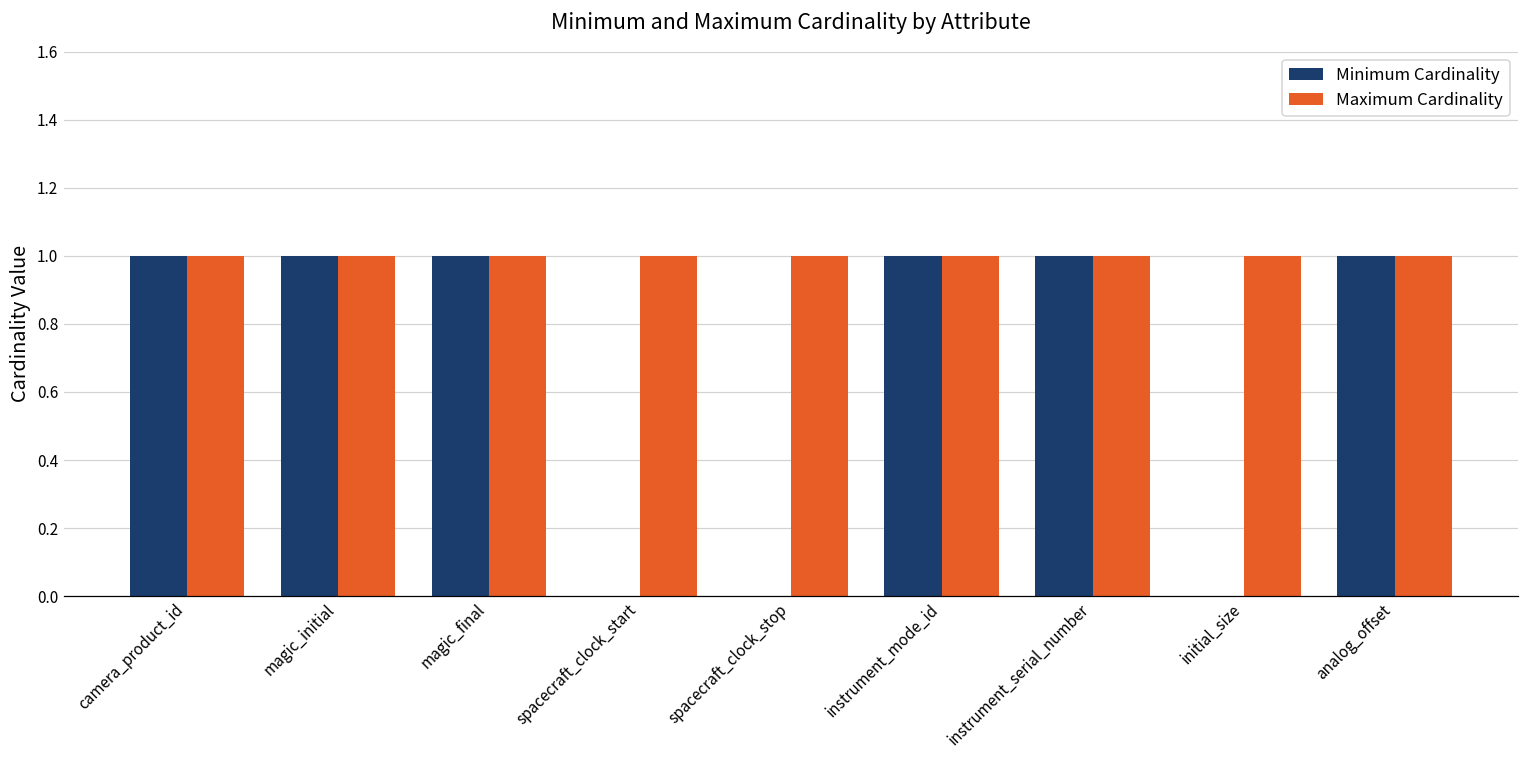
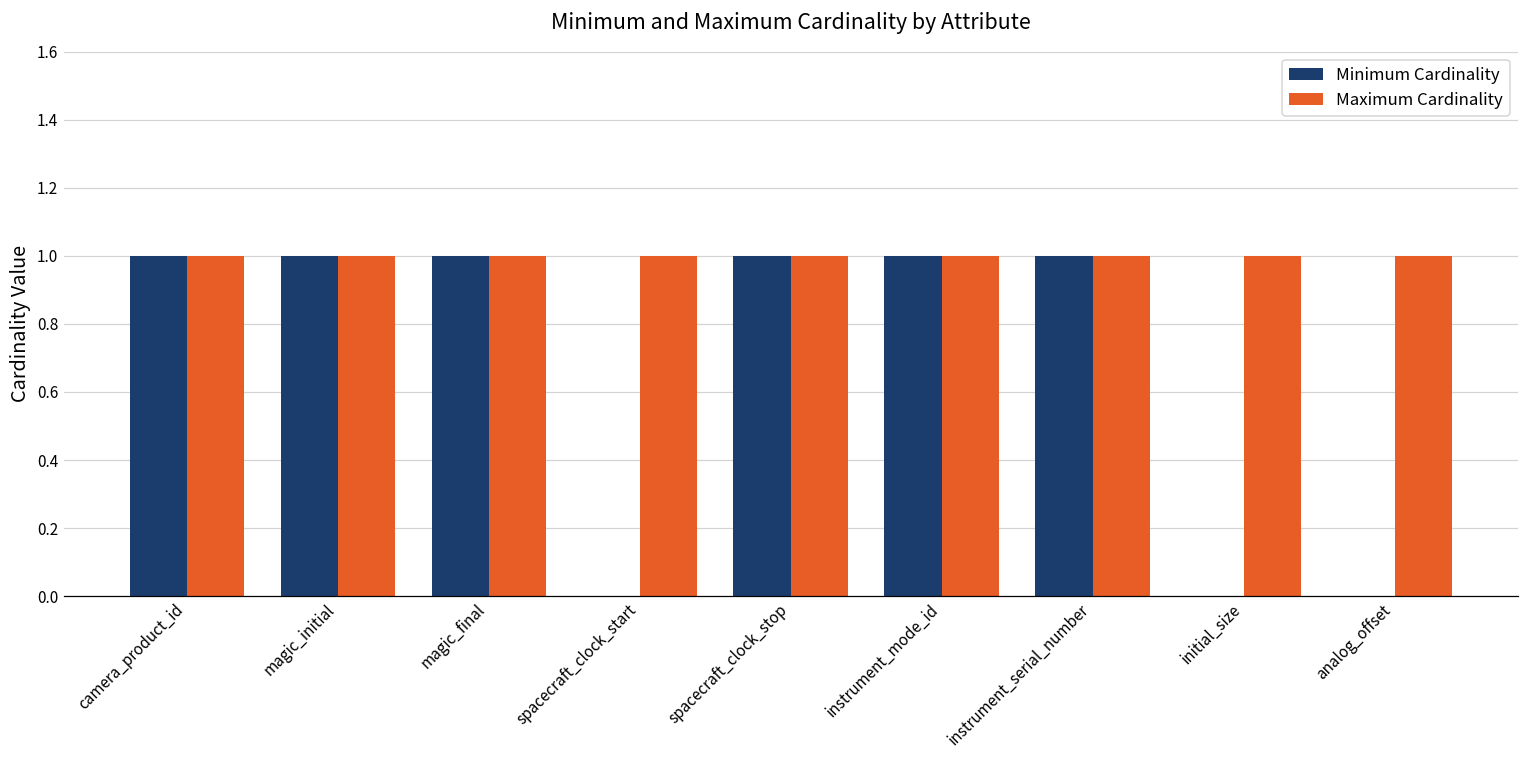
  {
    "Minimum Cardinality": {
      "camera_product_id": 1,
      "magic_initial": 1,
      "magic_final": 1,
      "spacecraft_clock_start": 0,
-     "spacecraft_clock_stop": 0,
+     "spacecraft_clock_stop": 1,
      "instrument_mode_id": 1,
      "instrument_serial_number": 1,
      "initial_size": 0,
-     "analog_offset": 1
+     "analog_offset": 0
    },
    "Maximum Cardinality": {
      "camera_product_id": 1,
      "magic_initial": 1,
      "magic_final": 1,
      "spacecraft_clock_start": 1,
      "spacecraft_clock_stop": 1,
      "instrument_mode_id": 1,
      "instrument_serial_number": 1,
      "initial_size": 1,
      "analog_offset": 1
    }
  }
